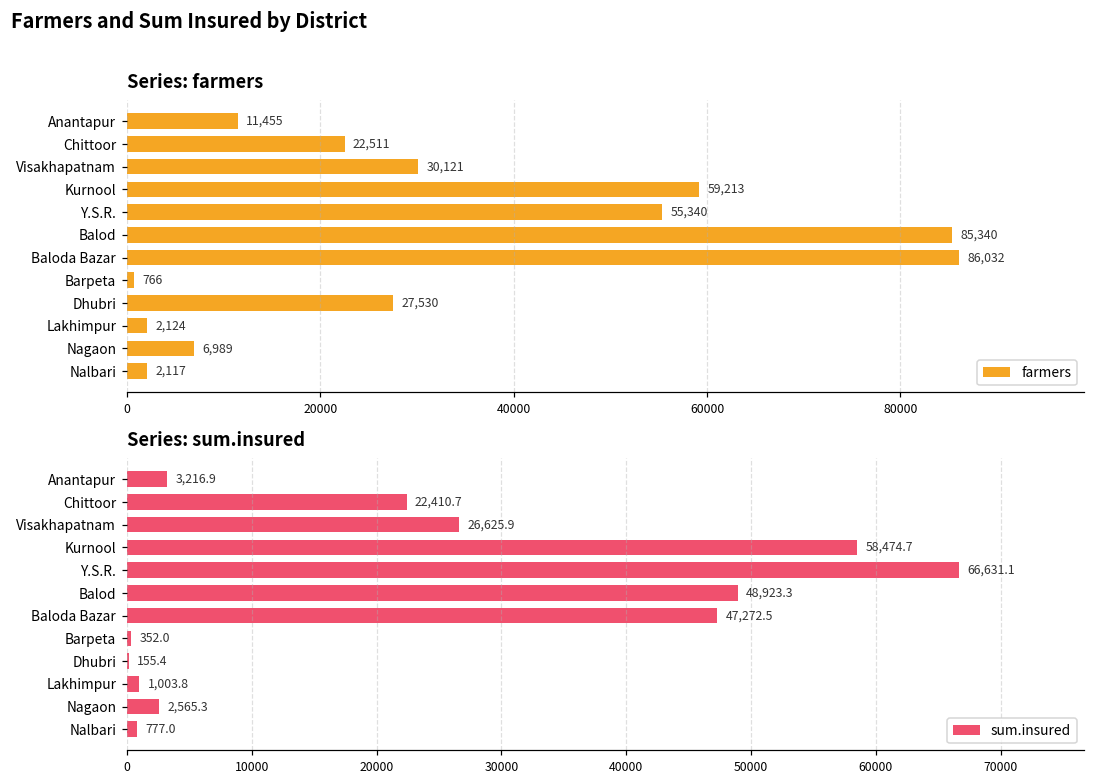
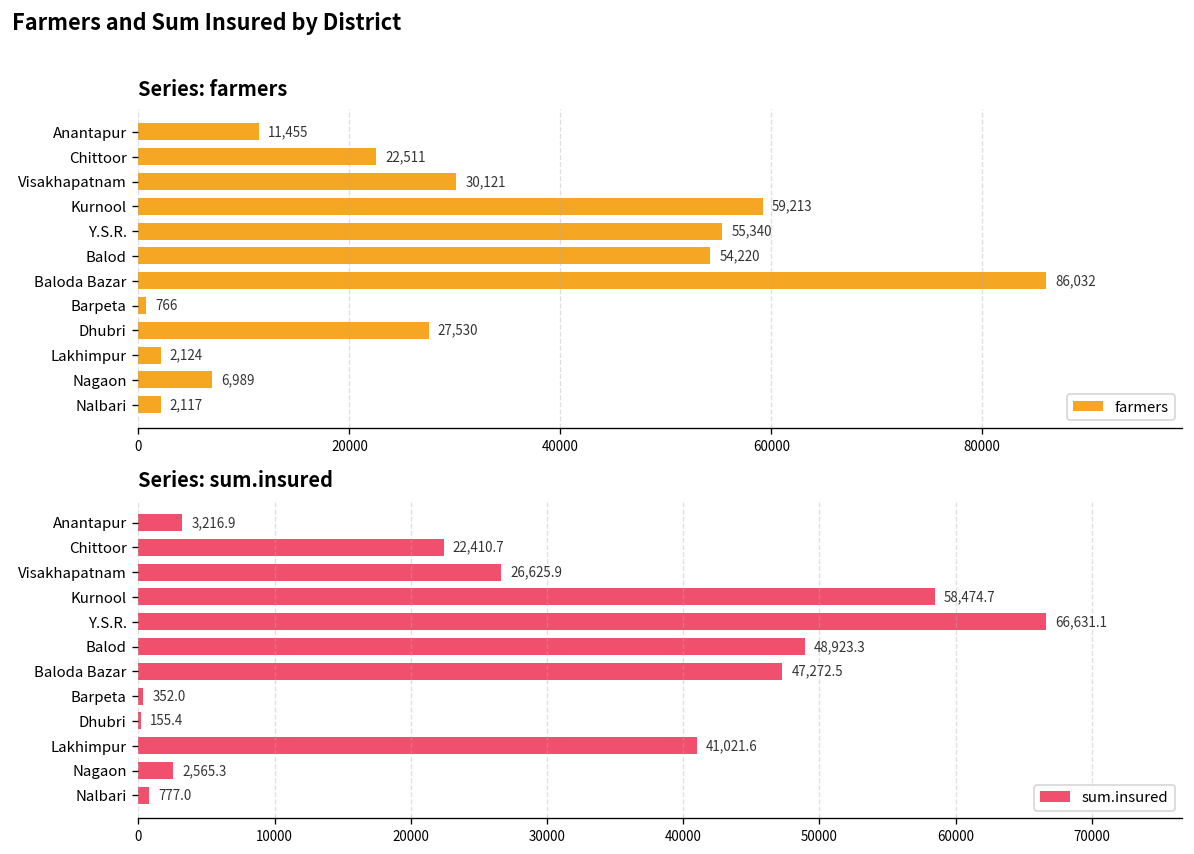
  {
    "Series: farmers": {
      "Anantapur": "11,455",
      "Chittoor": "22,511",
      "Visakhapatnam": "30,121",
      "Kurnool": "59,213",
      "Y.S.R.": "55,340",
-     "Balod": "85,340",
+     "Balod": "54,220",
      "Baloda Bazar": "86,032",
      "Barpeta": "766",
      "Dhubri": "27,530",
      "Lakhimpur": "2,124",
      "Nagaon": "6,989",
      "Nalbari": "2,117"
    },
    "Series: sum.insured": {
      "Anantapur": "3,216.9",
      "Chittoor": "22,410.7",
      "Visakhapatnam": "26,625.9",
      "Kurnool": "58,474.7",
      "Y.S.R.": "66,631.1",
      "Balod": "48,923.3",
      "Baloda Bazar": "47,272.5",
      "Barpeta": "352.0",
      "Dhubri": "155.4",
-     "Lakhimpur": "1,003.8",
+     "Lakhimpur": "41,021.6",
      "Nagaon": "2,565.3",
      "Nalbari": "777.0"
    }
  }
